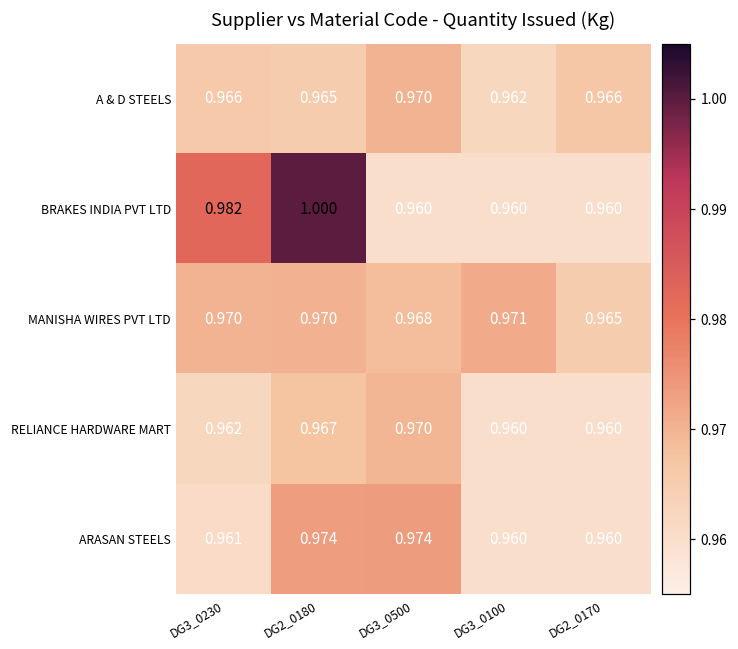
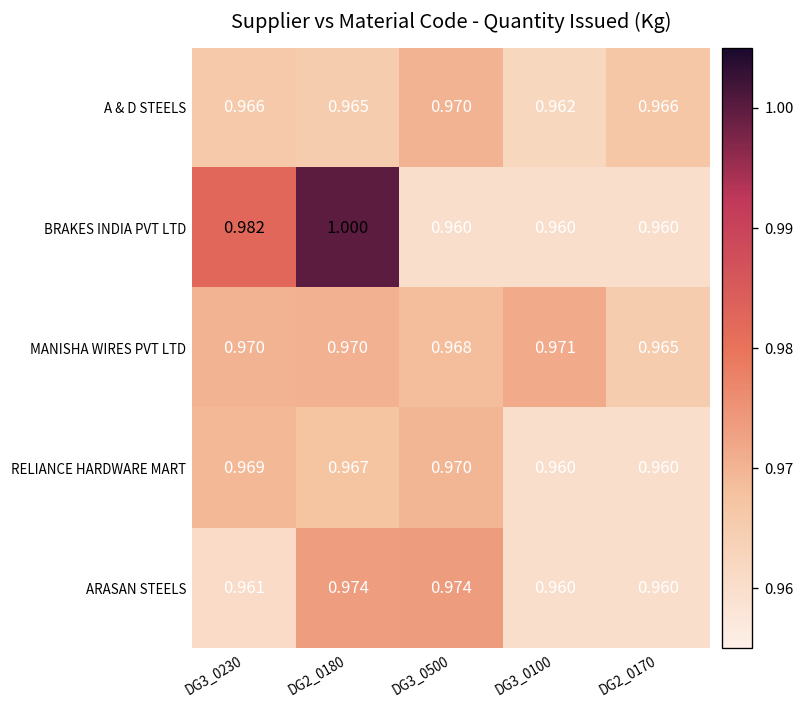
  {
    "A & D STEELS": {
      "DG3_0230": 0.966,
      "DG2_0180": 0.965,
      "DG3_0500": 0.970,
      "DG3_0100": 0.962,
      "DG2_0170": 0.966
    },
    "BRAKES INDIA PVT LTD": {
      "DG3_0230": 0.982,
      "DG2_0180": 1.000,
      "DG3_0500": 0.960,
      "DG3_0100": 0.960,
      "DG2_0170": 0.960
    },
    "MANISHA WIRES PVT LTD": {
      "DG3_0230": 0.970,
      "DG2_0180": 0.970,
      "DG3_0500": 0.968,
      "DG3_0100": 0.971,
      "DG2_0170": 0.965
    },
    "RELIANCE HARDWARE MART": {
-     "DG3_0230": 0.962,
+     "DG3_0230": 0.969,
      "DG2_0180": 0.967,
      "DG3_0500": 0.970,
      "DG3_0100": 0.960,
      "DG2_0170": 0.960
    },
    "ARASAN STEELS": {
      "DG3_0230": 0.961,
      "DG2_0180": 0.974,
      "DG3_0500": 0.974,
      "DG3_0100": 0.960,
      "DG2_0170": 0.960
    }
  }
